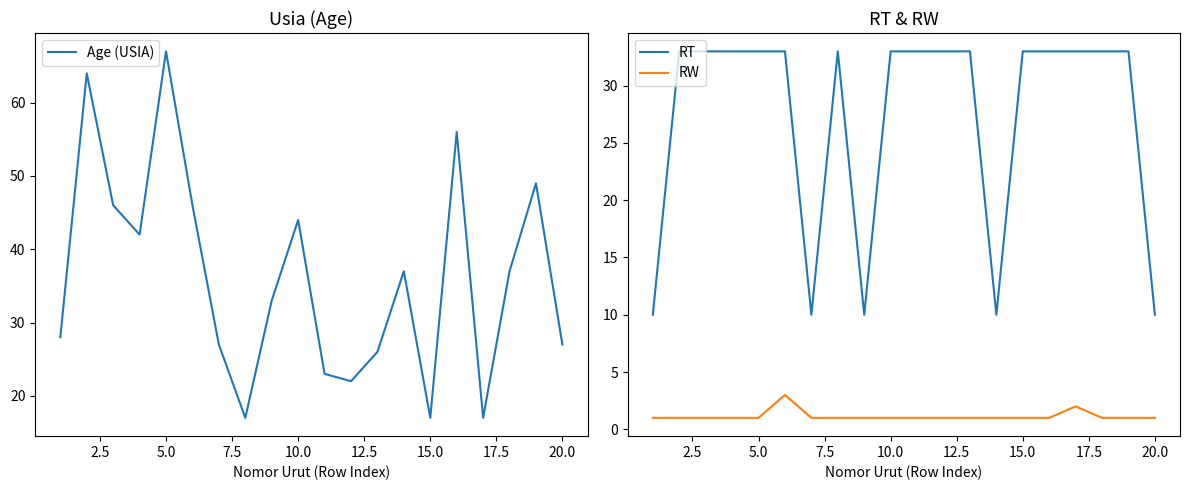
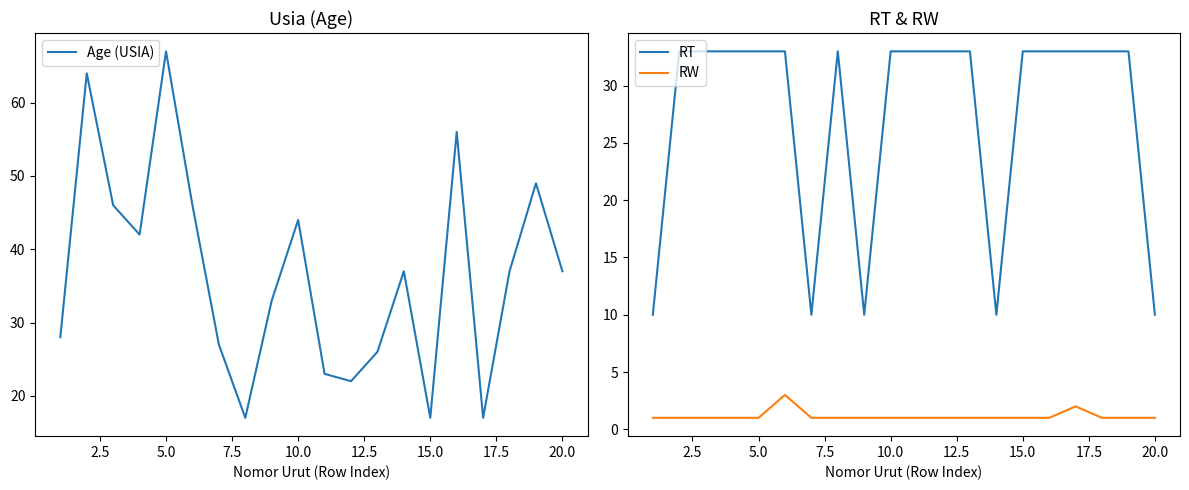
  {
    "Usia (Age)": {
      "5.0": 67,
      "10.0": 44,
      "15.0": 17,
-     "20.0": 27
+     "20.0": 37
    },
    "RT & RW": {
      "RT": {
        "5.0": 33.0,
        "10.0": 33.0,
        "15.0": 33.0,
        "20.0": 10.0
      },
      "RW": {
        "5.0": 1.0,
        "10.0": 1.0,
        "15.0": 1.0,
        "20.0": 1.0
      }
    }
  }
